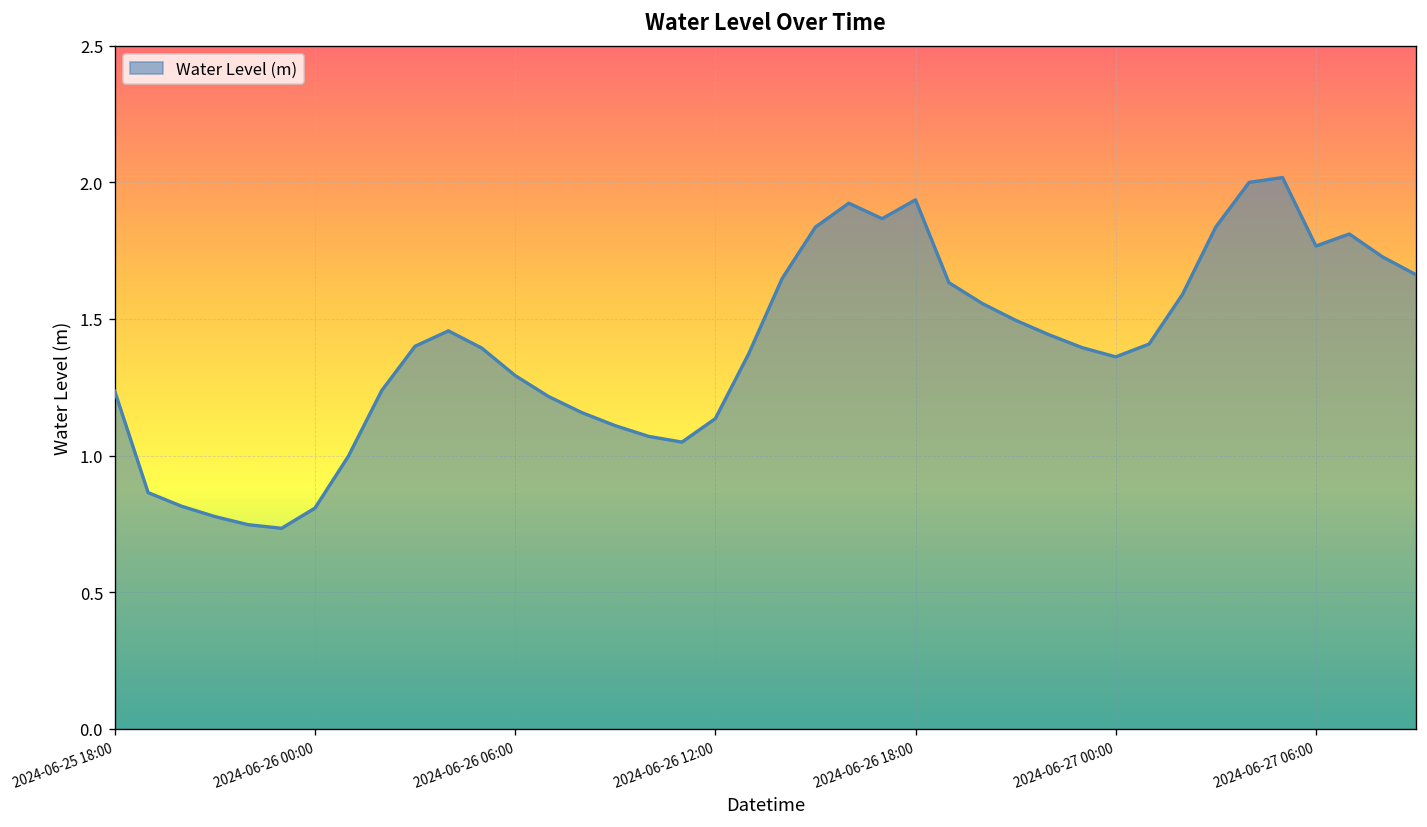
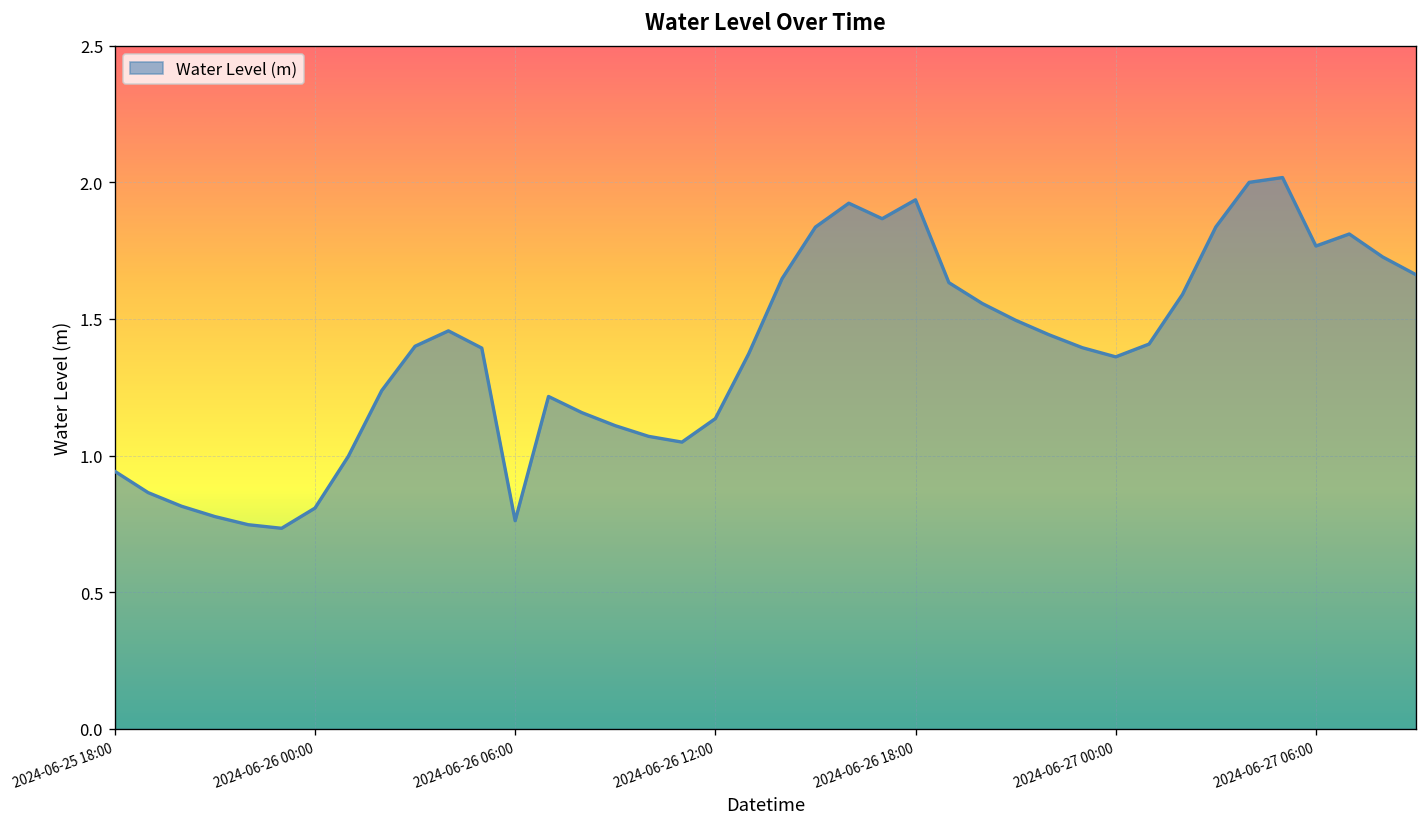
  {
-   "2024-06-25 18:00": 1.24,
+   "2024-06-25 18:00": 0.94,
    "2024-06-26 00:00": 0.81,
-   "2024-06-26 06:00": 1.29,
+   "2024-06-26 06:00": 0.76,
    "2024-06-26 12:00": 1.14,
    "2024-06-26 18:00": 1.94,
    "2024-06-27 00:00": 1.36,
    "2024-06-27 06:00": 1.77
  }
